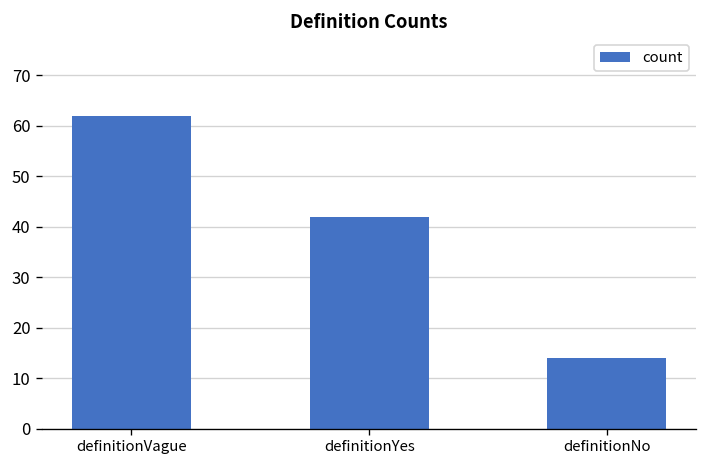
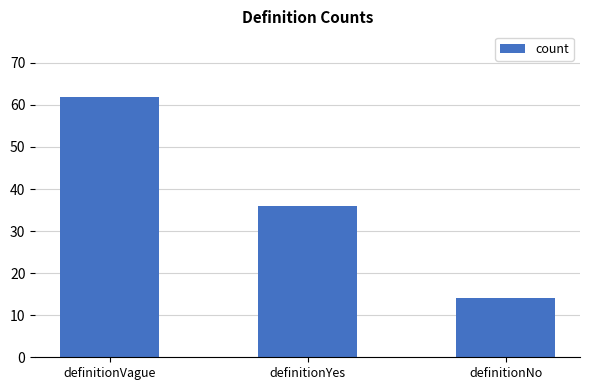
  {
    "definitionVague": 62,
-   "definitionYes": 42,
+   "definitionYes": 36,
    "definitionNo": 14
  }
